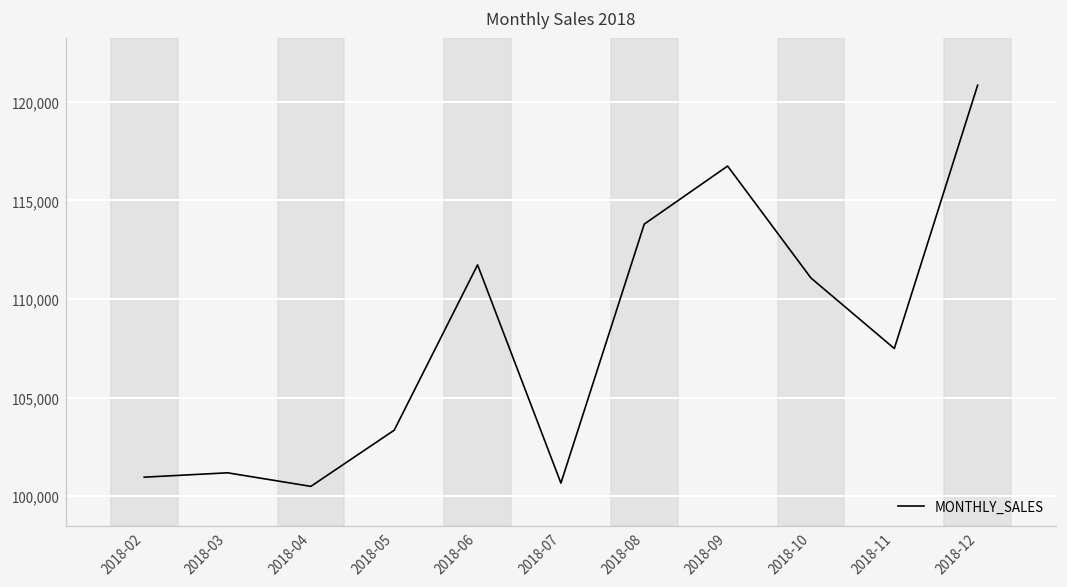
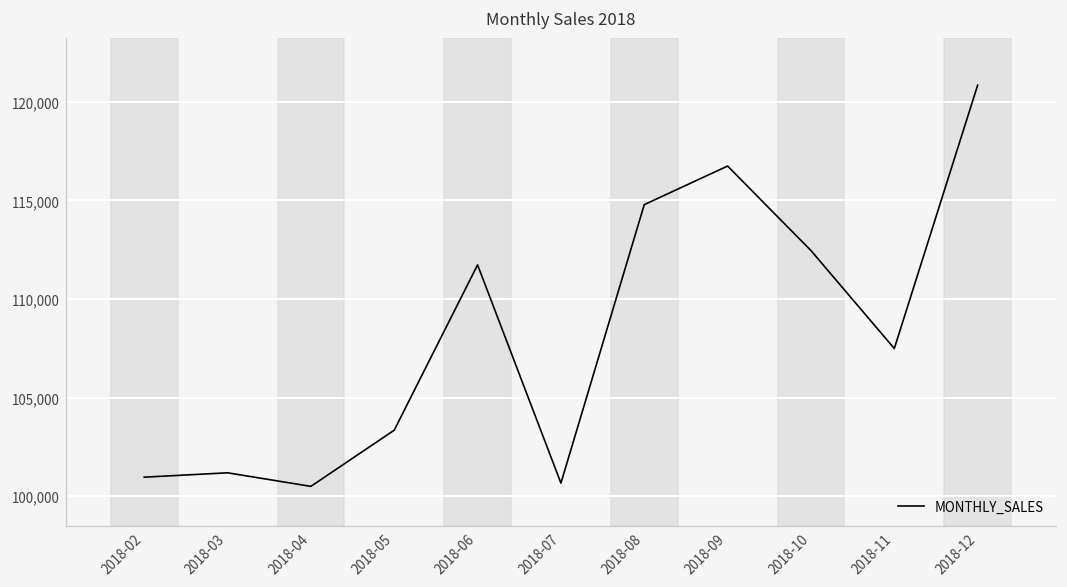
  {
    "2018-02": "101,000",
    "2018-03": "101,200",
    "2018-04": "100,500",
    "2018-05": "103,300",
    "2018-06": "111,700",
    "2018-07": "100,700",
-   "2018-08": "113,800",
+   "2018-08": "114,800",
    "2018-09": "116,700",
-   "2018-10": "111,100",
+   "2018-10": "112,500",
    "2018-11": "107,500",
    "2018-12": "120,800"
  }
